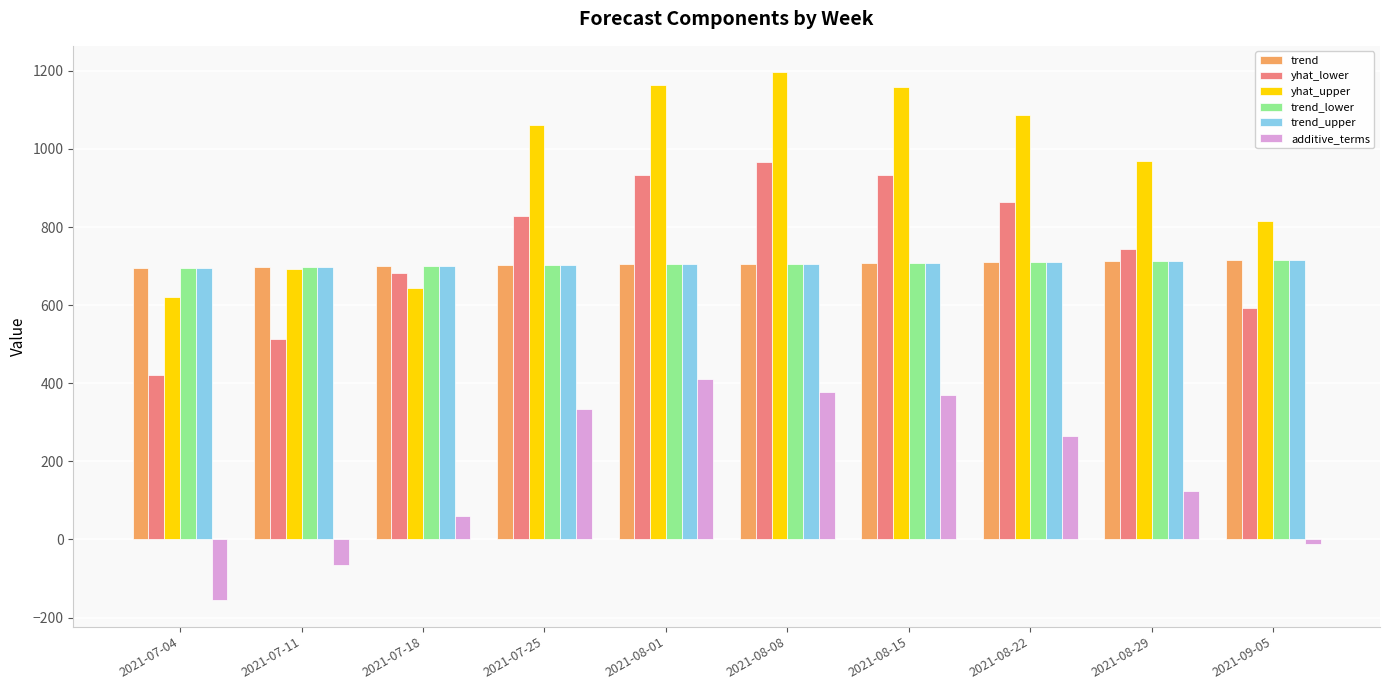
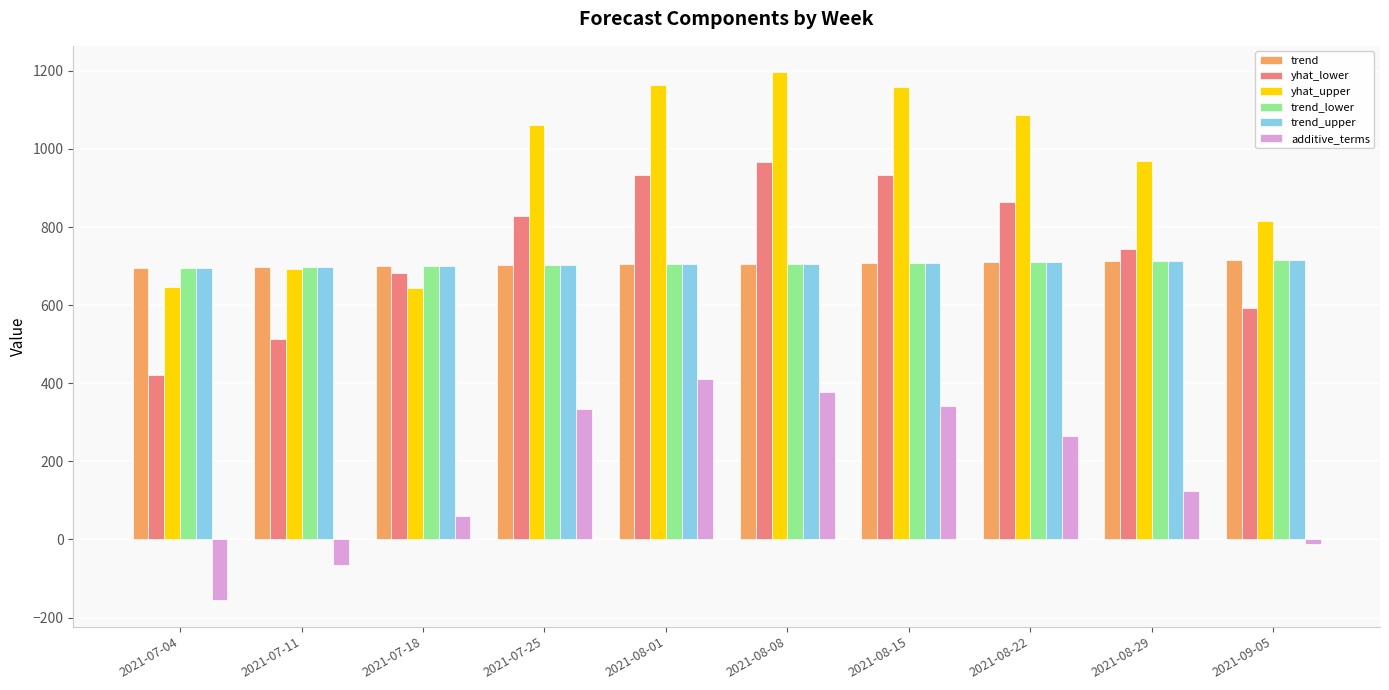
  {
    "yhat_upper": {
-     "2021-07-04": 620,
+     "2021-07-04": 650,
      "2021-07-11": 690,
      "2021-07-18": 640,
      "2021-07-25": 1060,
      "2021-08-01": 1160,
      "2021-08-08": 1200,
      "2021-08-15": 1160,
      "2021-08-22": 1090,
      "2021-08-29": 970,
      "2021-09-05": 820
    },
    "trend_lower": {
      "2021-07-04": 700,
      "2021-07-11": 700,
      "2021-07-18": 700,
      "2021-07-25": 700,
      "2021-08-01": 700,
      "2021-08-08": 710,
      "2021-08-15": 710,
      "2021-08-22": 710,
      "2021-08-29": 710,
      "2021-09-05": 710
    },
    "trend_upper": {
      "2021-07-04": 700,
      "2021-07-11": 700,
      "2021-07-18": 700,
      "2021-07-25": 700,
      "2021-08-01": 700,
      "2021-08-08": 710,
      "2021-08-15": 710,
      "2021-08-22": 710,
      "2021-08-29": 710,
      "2021-09-05": 710
    },
    "additive_terms": {
      "2021-07-04": -160,
      "2021-07-11": -70,
      "2021-07-18": 60,
      "2021-07-25": 330,
      "2021-08-01": 410,
      "2021-08-08": 380,
-     "2021-08-15": 370,
+     "2021-08-15": 340,
      "2021-08-22": 260,
      "2021-08-29": 120,
      "2021-09-05": -10
    }
  }
